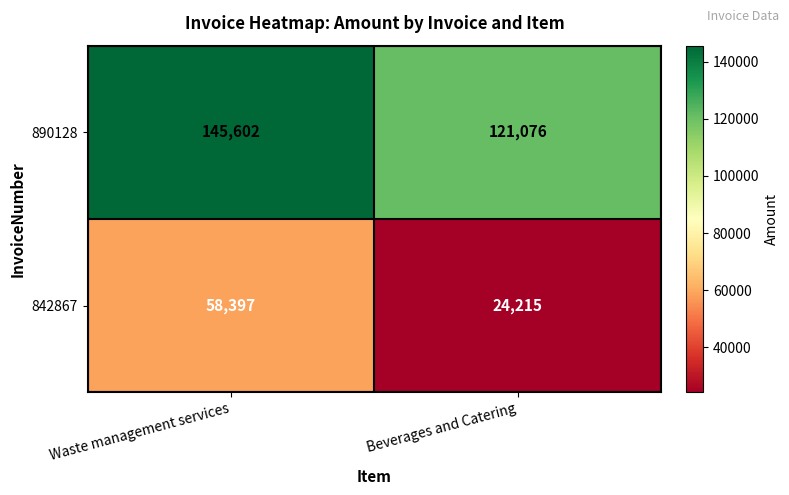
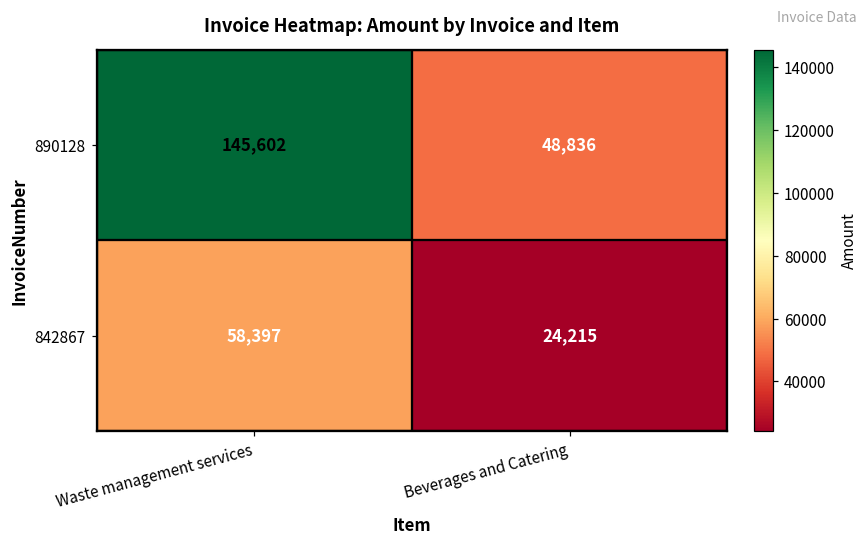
  {
    "890128": {
      "Waste management services": "145,602",
-     "Beverages and Catering": "121,076"
+     "Beverages and Catering": "48,836"
    },
    "842867": {
      "Waste management services": "58,397",
      "Beverages and Catering": "24,215"
    }
  }
